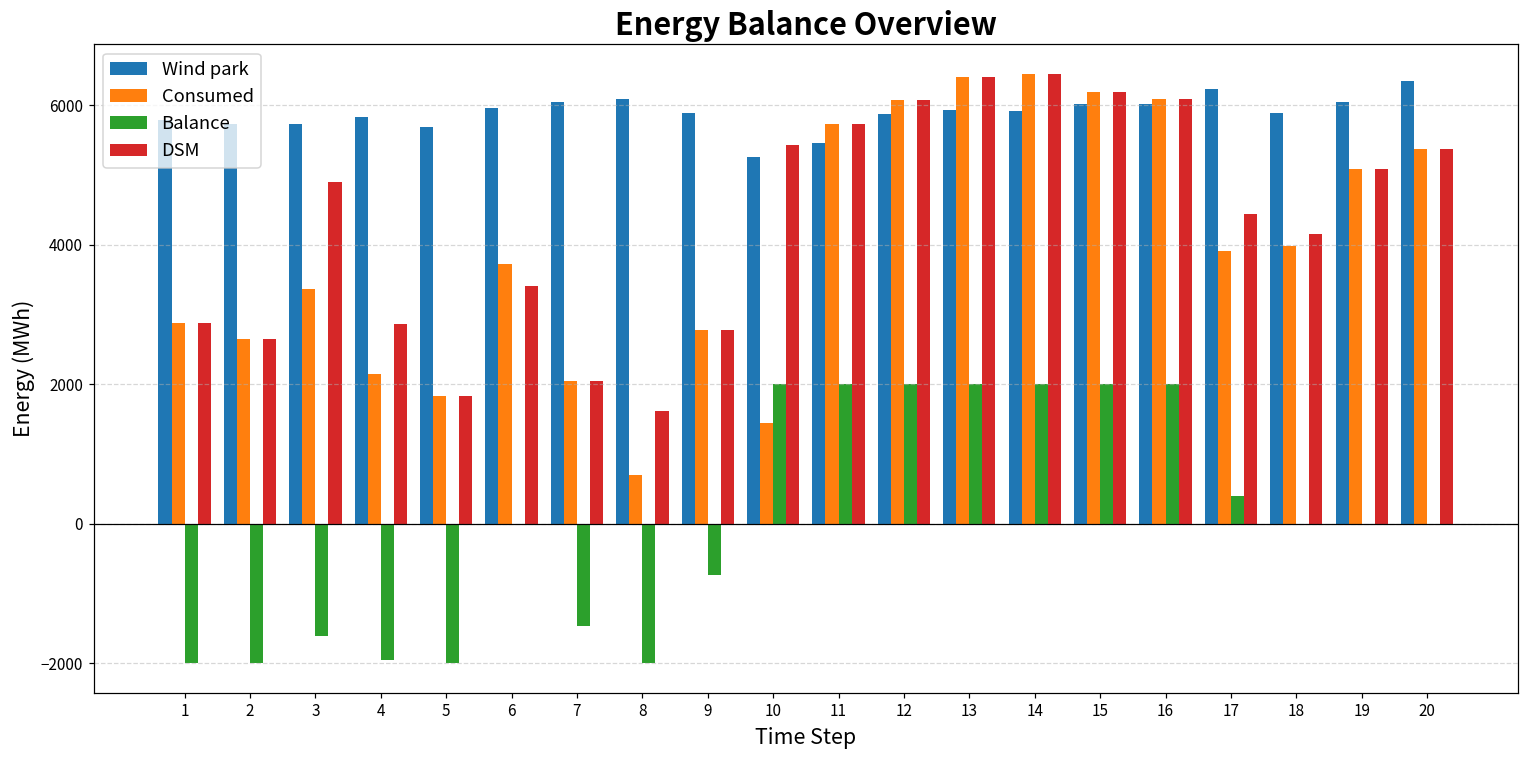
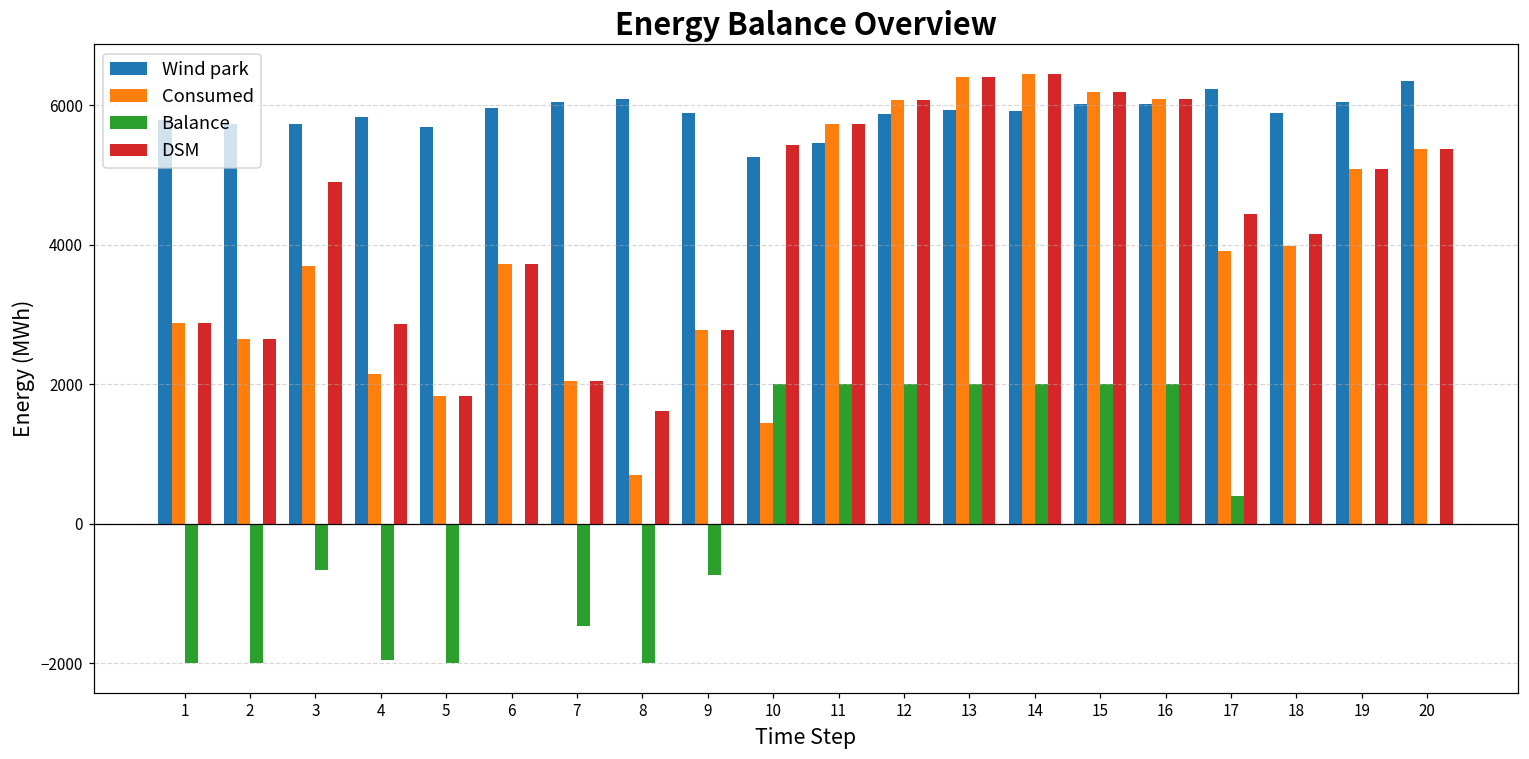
  {
    "Wind park": {
      "3": 5700,
      "4": 5800,
      "5": 5700,
      "6": 6000,
      "7": 6000,
      "8": 6100,
      "9": 5900,
      "10": 5300,
      "11": 5500,
      "12": 5900,
      "13": 5900,
      "14": 5900,
      "15": 6000,
      "16": 6000,
      "17": 6200,
      "18": 5900,
      "19": 6100,
      "20": 6400
    },
    "Consumed": {
      "1": 2900,
      "2": 2600,
-     "3": 3400,
+     "3": 3700,
      "4": 2100,
      "5": 1800,
      "6": 3700,
      "7": 2000,
      "8": 700,
      "9": 2800,
      "10": 1400,
      "11": 5700,
      "12": 6100,
      "13": 6400,
      "14": 6500,
      "15": 6200,
      "16": 6100,
      "17": 3900,
      "18": 4000,
      "19": 5100,
      "20": 5400
    },
    "Balance": {
      "1": -2000,
      "2": -2000,
-     "3": -1600,
+     "3": -700,
      "4": -2000,
      "5": -2000,
      "7": -1500,
      "8": -2000,
      "9": -700,
      "10": 2000,
      "11": 2000,
      "12": 2000,
      "13": 2000,
      "14": 2000,
      "15": 2000,
      "16": 2000,
      "17": 400,
      "18": 0,
      "19": 0,
      "20": 0
    },
    "DSM": {
      "1": 2900,
      "2": 2600,
      "3": 4900,
      "4": 2900,
      "5": 1800,
-     "6": 3400,
+     "6": 3700,
      "7": 2000,
      "8": 1600,
      "9": 2800,
      "10": 5400,
      "11": 5700,
      "12": 6100,
      "13": 6400,
      "14": 6500,
      "15": 6200,
      "16": 6100,
      "17": 4400,
      "18": 4200,
      "19": 5100,
      "20": 5400
    }
  }
